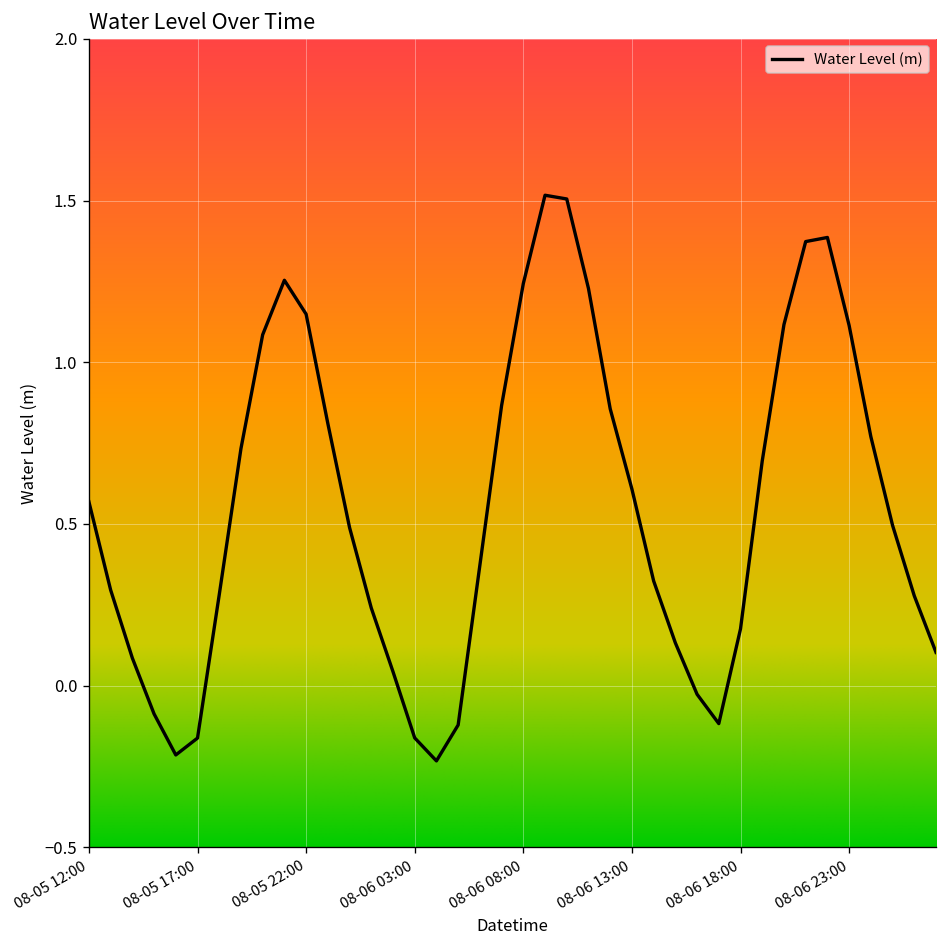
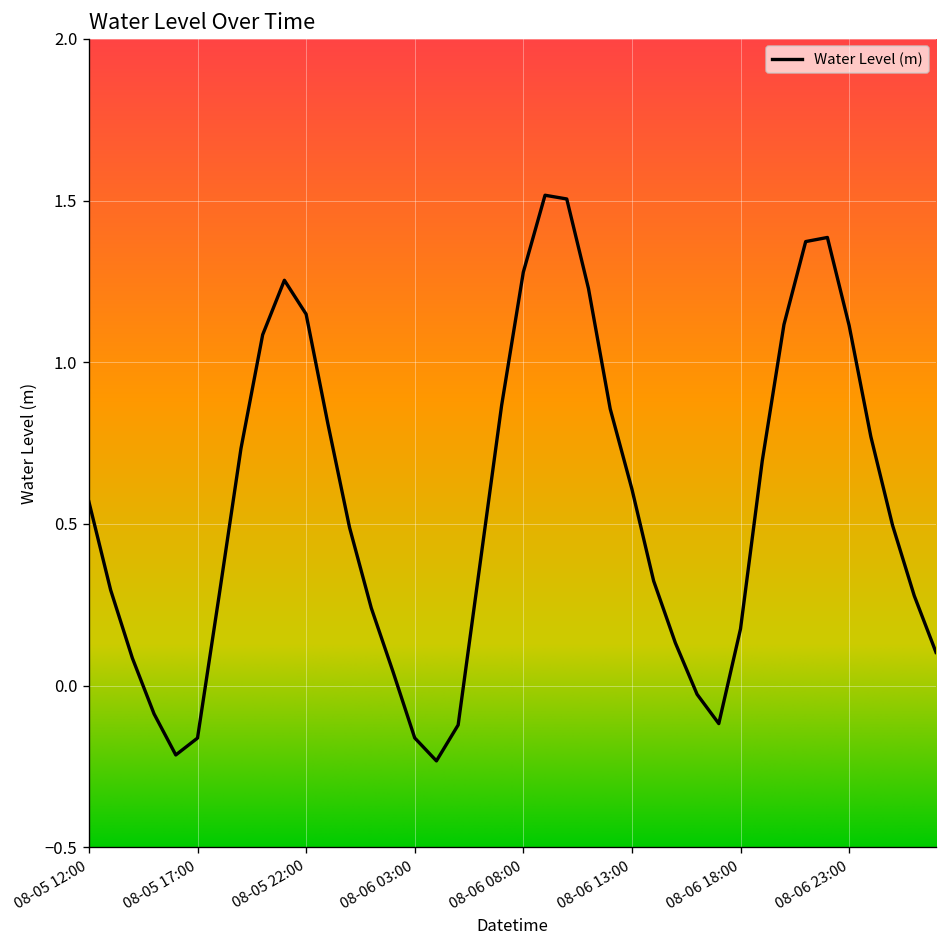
  {
    "08-05 12:00": 0.57,
    "08-05 17:00": -0.16,
    "08-05 22:00": 1.15,
    "08-06 03:00": -0.16,
-   "08-06 08:00": 1.24,
+   "08-06 08:00": 1.28,
    "08-06 13:00": 0.61,
    "08-06 18:00": 0.18,
    "08-06 23:00": 1.11
  }
